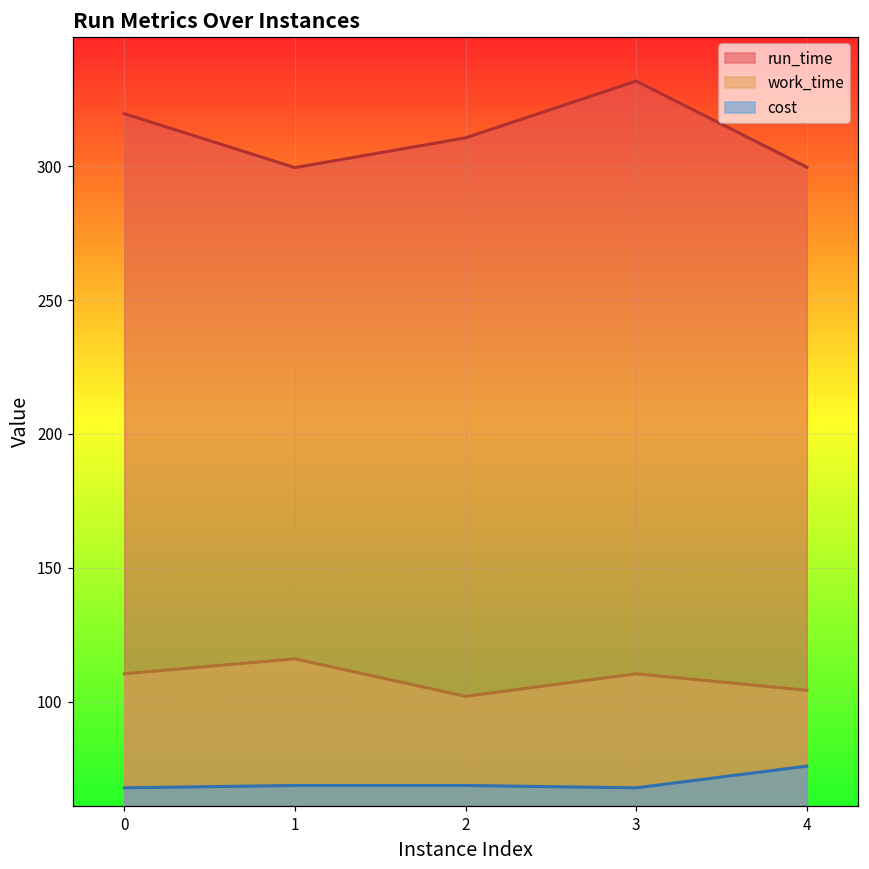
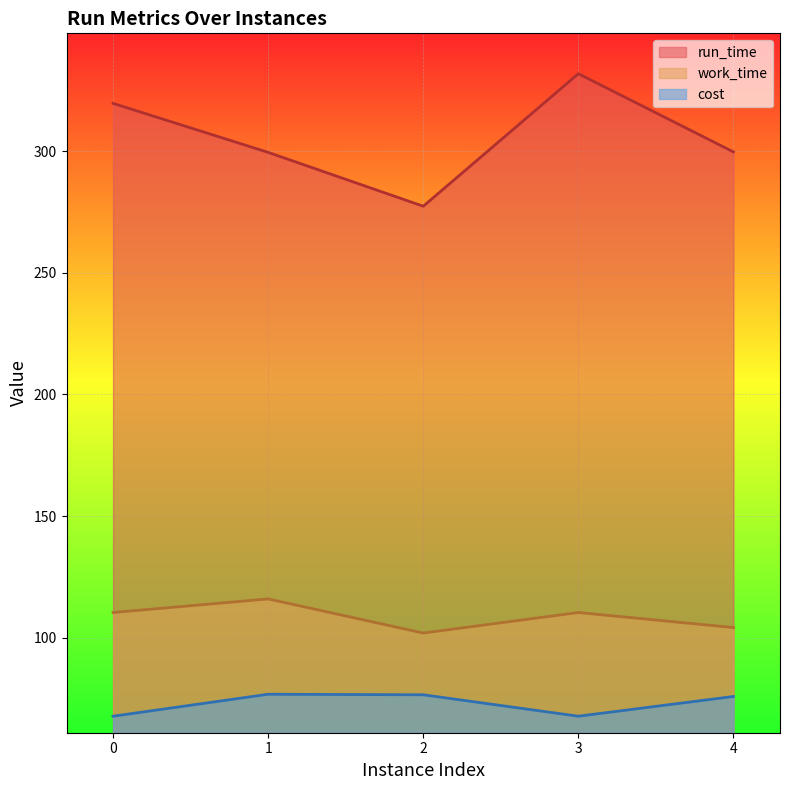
  {
    "run_time": {
      "0": 320,
      "1": 299,
-     "2": 311,
+     "2": 277,
      "3": 332,
      "4": 300
    },
    "work_time": {
      "0": 110,
      "1": 116,
      "2": 102,
      "3": 110,
      "4": 104
    },
    "cost": {
      "0": 68,
-     "1": 69,
-     "2": 69,
+     "1": 77,
+     "2": 77,
      "3": 68,
      "4": 76
    }
  }
